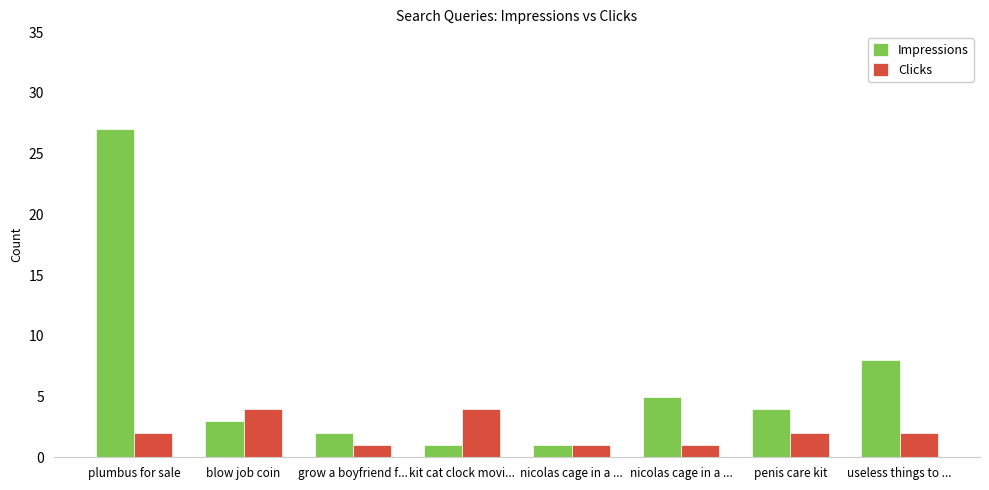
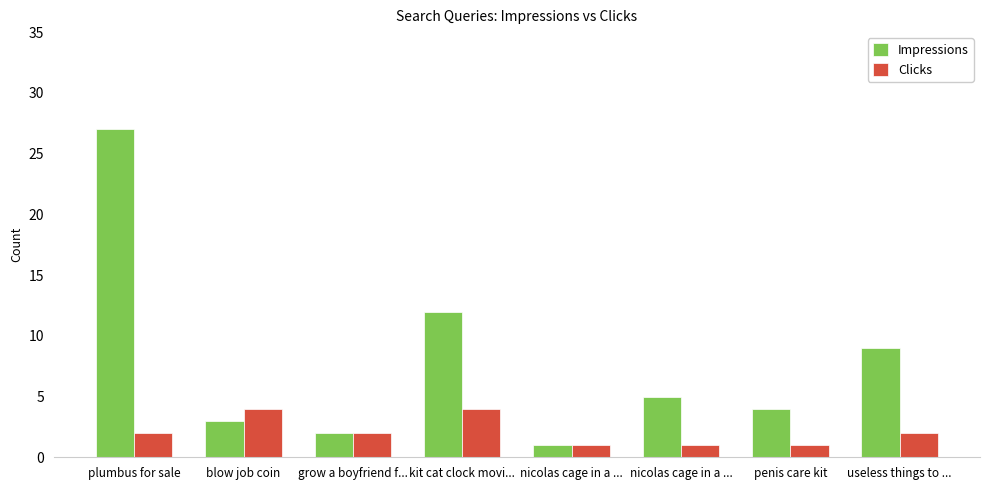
  {
    "Impressions": {
      "plumbus for sale": 27,
      "blow job coin": 3,
      "grow a boyfriend f...": 2,
-     "kit cat clock movi...": 1,
+     "kit cat clock movi...": 12,
      "penis care kit": 4,
-     "useless things to ...": 8
+     "useless things to ...": 9
    },
    "Clicks": {
      "plumbus for sale": 2,
      "blow job coin": 4,
-     "grow a boyfriend f...": 1,
+     "grow a boyfriend f...": 2,
      "kit cat clock movi...": 4,
-     "penis care kit": 2,
+     "penis care kit": 1,
      "useless things to ...": 2
    }
  }
